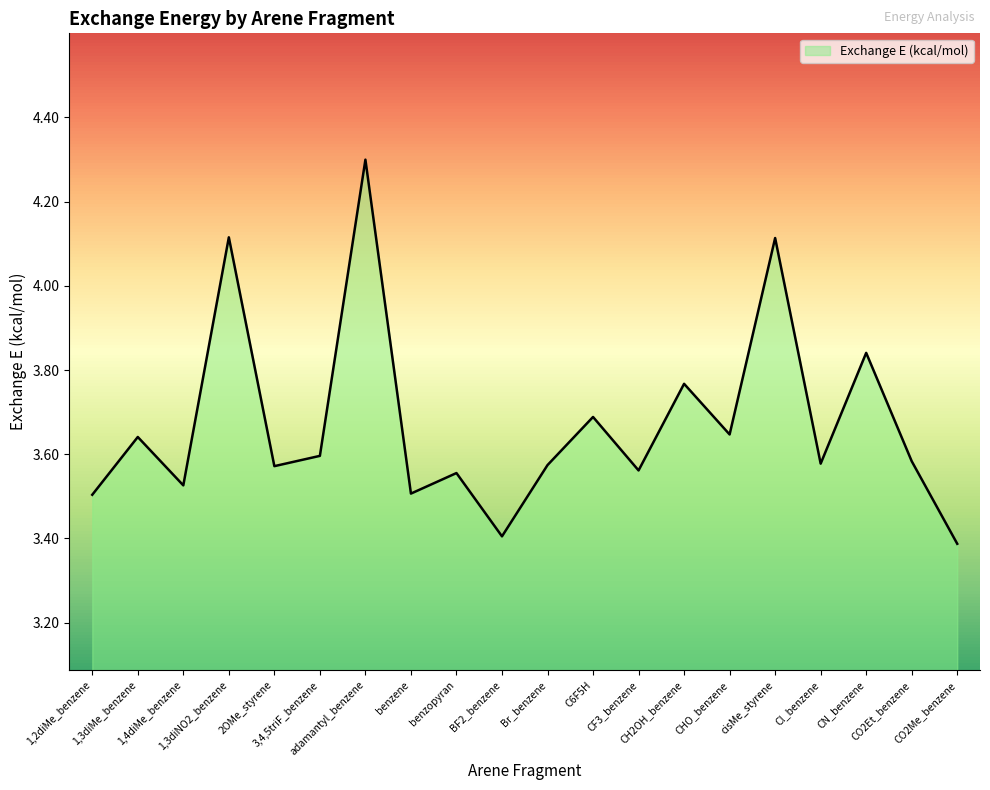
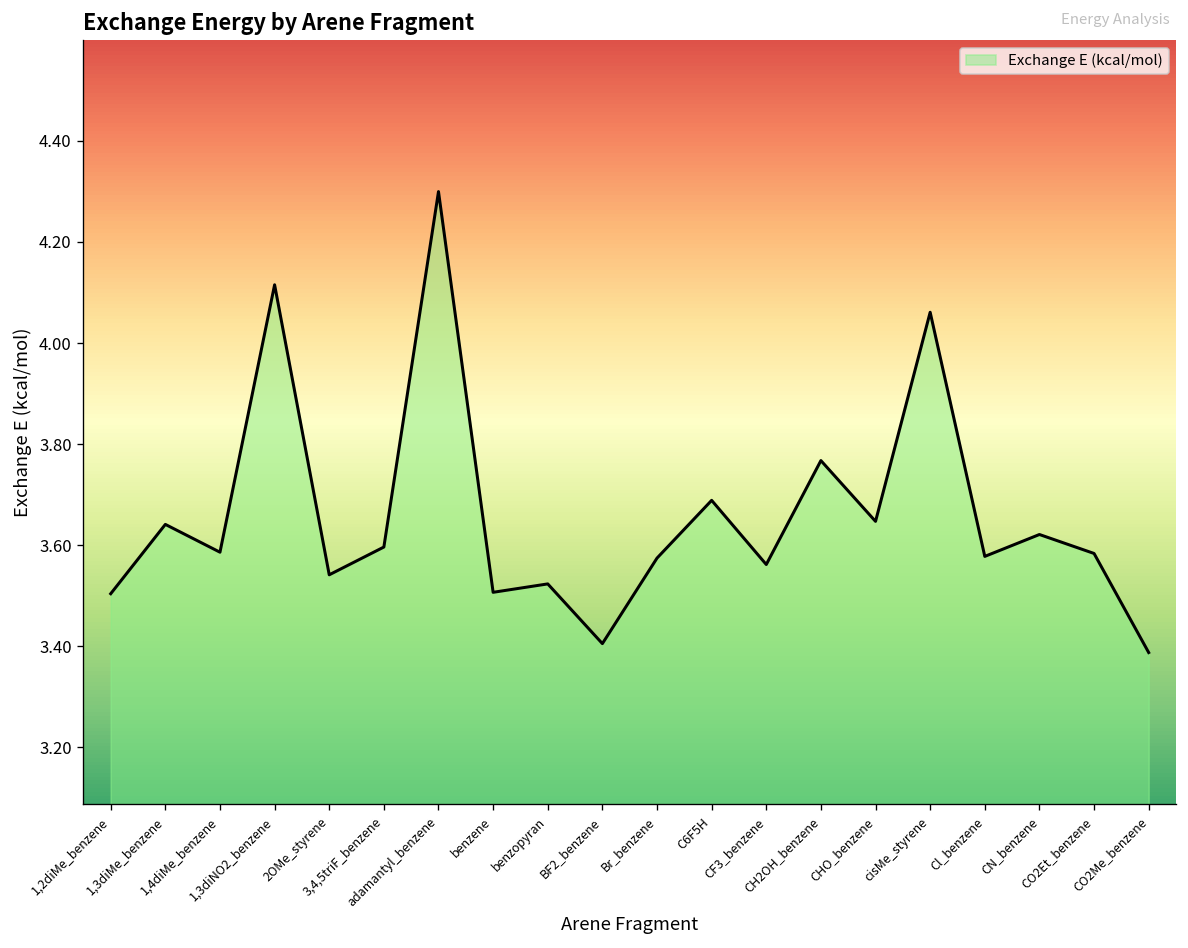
  {
    "1,2diMe_benzene": 3.50,
    "1,3diMe_benzene": 3.64,
-   "1,4diMe_benzene": 3.53,
+   "1,4diMe_benzene": 3.59,
    "1,3diNO2_benzene": 4.12,
-   "2OMe_styrene": 3.57,
+   "2OMe_styrene": 3.54,
    "3,4,5triF_benzene": 3.60,
    "adamantyl_benzene": 4.30,
    "benzene": 3.51,
-   "benzopyran": 3.56,
+   "benzopyran": 3.52,
    "BF2_benzene": 3.41,
    "Br_benzene": 3.57,
    "C6F5H": 3.69,
    "CF3_benzene": 3.56,
    "CH2OH_benzene": 3.77,
    "CHO_benzene": 3.65,
-   "cisMe_styrene": 4.11,
+   "cisMe_styrene": 4.06,
    "Cl_benzene": 3.58,
-   "CN_benzene": 3.84,
+   "CN_benzene": 3.62,
    "CO2Et_benzene": 3.58,
    "CO2Me_benzene": 3.39
  }
